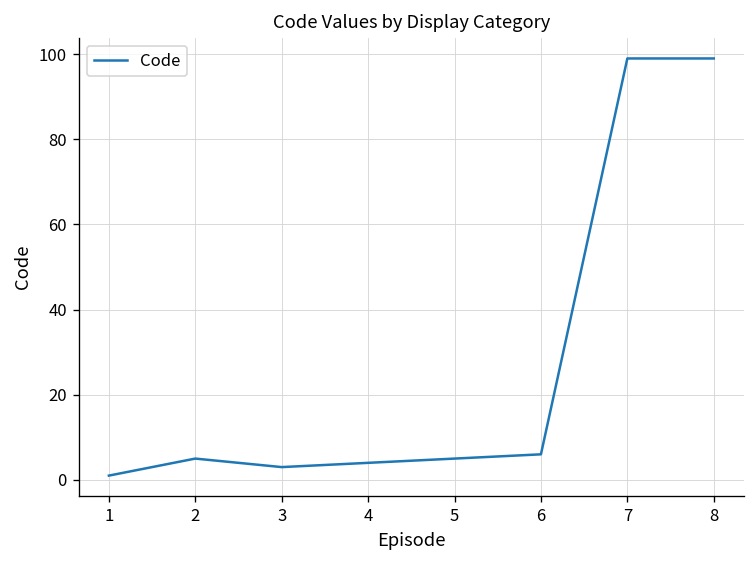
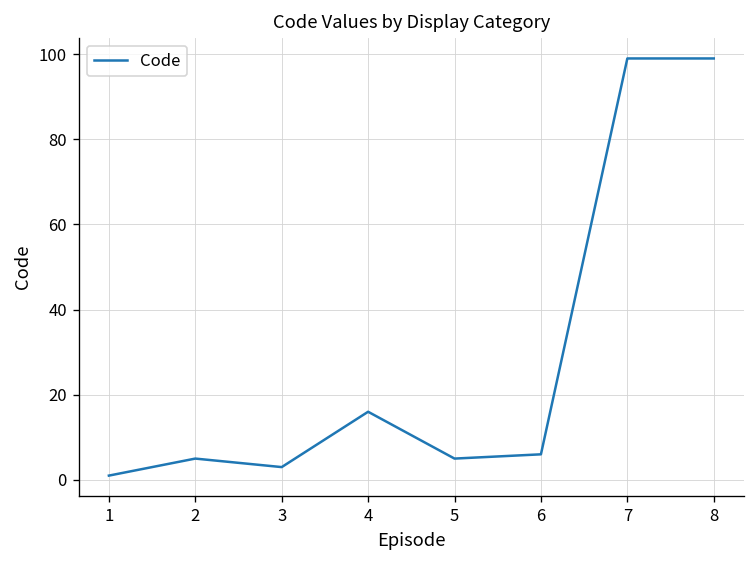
  {
    "1": 1,
    "2": 5,
    "3": 3,
-   "4": 4,
+   "4": 16,
    "5": 5,
    "6": 6,
    "7": 99,
    "8": 99
  }
